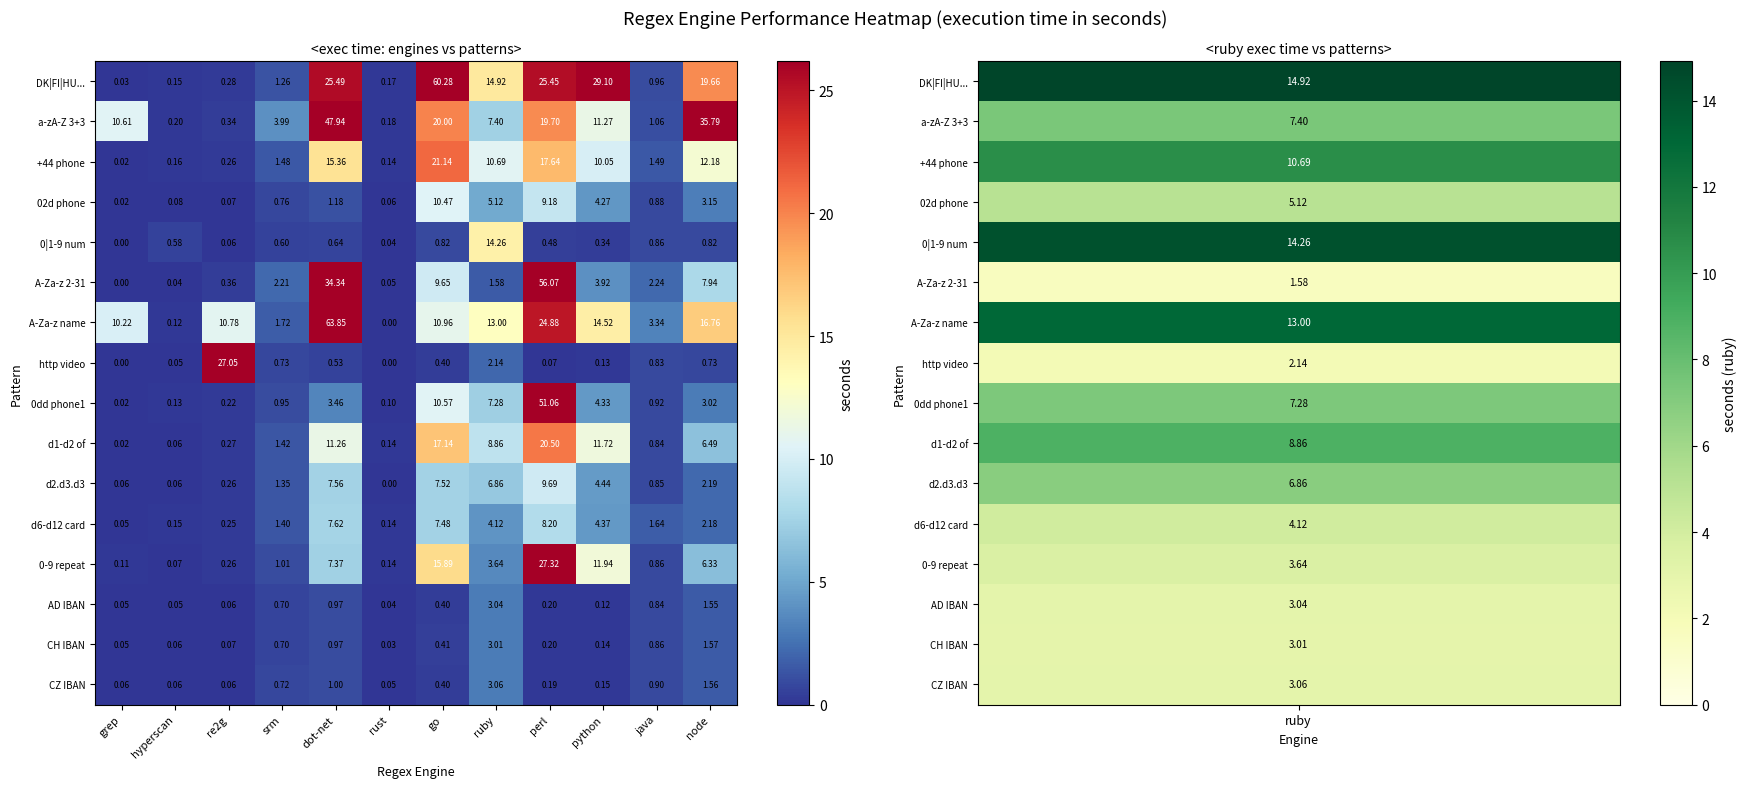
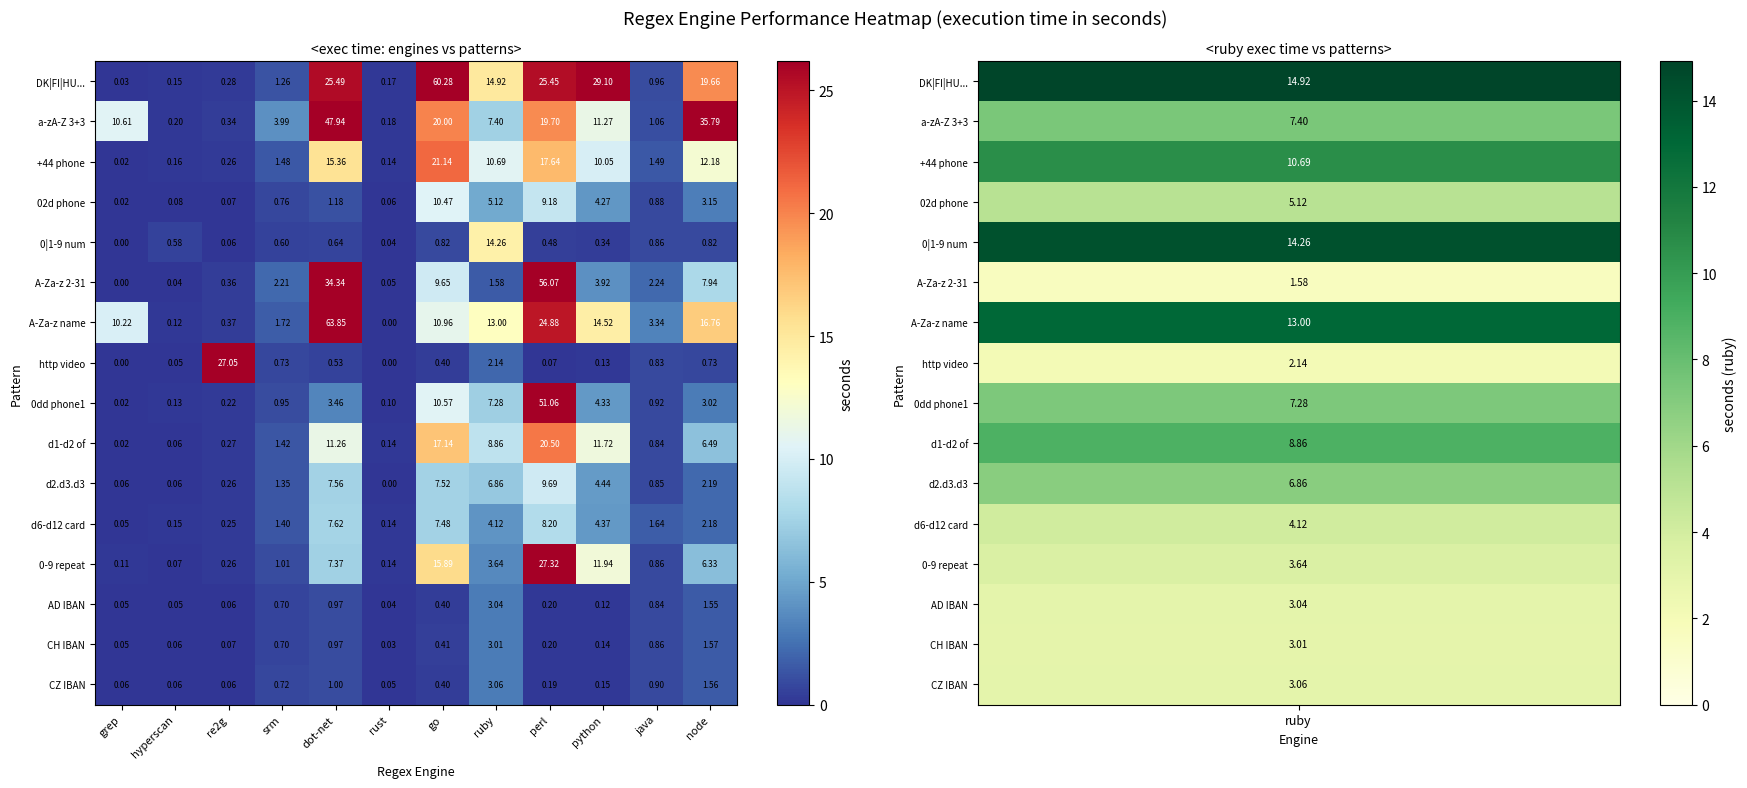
  {
    "DK|FI|HU...": {
      "grep": 0.03,
      "hyperscan": 0.15,
      "re2g": 0.28,
      "srm": 1.26,
      "dot-net": 25.49,
      "rust": 0.17,
      "go": 60.28,
      "ruby": 14.92,
      "perl": 25.45,
      "python": 29.10,
      "java": 0.96,
      "node": 19.66
    },
    "a-zA-Z 3+3": {
      "grep": 10.61,
      "hyperscan": 0.20,
      "re2g": 0.34,
      "srm": 3.99,
      "dot-net": 47.94,
      "rust": 0.18,
      "go": 20.00,
      "ruby": 7.40,
      "perl": 19.70,
      "python": 11.27,
      "java": 1.06,
      "node": 35.79
    },
    "+44 phone": {
      "grep": 0.02,
      "hyperscan": 0.16,
      "re2g": 0.26,
      "srm": 1.48,
      "dot-net": 15.36,
      "rust": 0.14,
      "go": 21.14,
      "ruby": 10.69,
      "perl": 17.64,
      "python": 10.05,
      "java": 1.49,
      "node": 12.18
    },
    "02d phone": {
      "grep": 0.02,
      "hyperscan": 0.08,
      "re2g": 0.07,
      "srm": 0.76,
      "dot-net": 1.18,
      "rust": 0.06,
      "go": 10.47,
      "ruby": 5.12,
      "perl": 9.18,
      "python": 4.27,
      "java": 0.88,
      "node": 3.15
    },
    "0|1-9 num": {
      "grep": 0.00,
      "hyperscan": 0.58,
      "re2g": 0.06,
      "srm": 0.60,
      "dot-net": 0.64,
      "rust": 0.04,
      "go": 0.82,
      "ruby": 14.26,
      "perl": 0.48,
      "python": 0.34,
      "java": 0.86,
      "node": 0.82
    },
    "A-Za-z 2-31": {
      "grep": 0.00,
      "hyperscan": 0.04,
      "re2g": 0.36,
      "srm": 2.21,
      "dot-net": 34.34,
      "rust": 0.05,
      "go": 9.65,
      "ruby": 1.58,
      "perl": 56.07,
      "python": 3.92,
      "java": 2.24,
      "node": 7.94
    },
    "A-Za-z name": {
      "grep": 10.22,
      "hyperscan": 0.12,
-     "re2g": 10.78,
+     "re2g": 0.37,
      "srm": 1.72,
      "dot-net": 63.85,
      "rust": 0.00,
      "go": 10.96,
      "ruby": 13.00,
      "perl": 24.88,
      "python": 14.52,
      "java": 3.34,
      "node": 16.76
    },
    "http video": {
      "grep": 0.00,
      "hyperscan": 0.05,
      "re2g": 27.05,
      "srm": 0.73,
      "dot-net": 0.53,
      "rust": 0.00,
      "go": 0.40,
      "ruby": 2.14,
      "perl": 0.07,
      "python": 0.13,
      "java": 0.83,
      "node": 0.73
    },
    "0dd phone1": {
      "grep": 0.02,
      "hyperscan": 0.13,
      "re2g": 0.22,
      "srm": 0.95,
      "dot-net": 3.46,
      "rust": 0.10,
      "go": 10.57,
      "ruby": 7.28,
      "perl": 51.06,
      "python": 4.33,
      "java": 0.92,
      "node": 3.02
    },
    "d1-d2 of": {
      "grep": 0.02,
      "hyperscan": 0.06,
      "re2g": 0.27,
      "srm": 1.42,
      "dot-net": 11.26,
      "rust": 0.14,
      "go": 17.14,
      "ruby": 8.86,
      "perl": 20.50,
      "python": 11.72,
      "java": 0.84,
      "node": 6.49
    },
    "d2.d3.d3": {
      "grep": 0.06,
      "hyperscan": 0.06,
      "re2g": 0.26,
      "srm": 1.35,
      "dot-net": 7.56,
      "rust": 0.00,
      "go": 7.52,
      "ruby": 6.86,
      "perl": 9.69,
      "python": 4.44,
      "java": 0.85,
      "node": 2.19
    },
    "d6-d12 card": {
      "grep": 0.05,
      "hyperscan": 0.15,
      "re2g": 0.25,
      "srm": 1.40,
      "dot-net": 7.62,
      "rust": 0.14,
      "go": 7.48,
      "ruby": 4.12,
      "perl": 8.20,
      "python": 4.37,
      "java": 1.64,
      "node": 2.18
    },
    "0-9 repeat": {
      "grep": 0.11,
      "hyperscan": 0.07,
      "re2g": 0.26,
      "srm": 1.01,
      "dot-net": 7.37,
      "rust": 0.14,
      "go": 15.89,
      "ruby": 3.64,
      "perl": 27.32,
      "python": 11.94,
      "java": 0.86,
      "node": 6.33
    },
    "AD IBAN": {
      "grep": 0.05,
      "hyperscan": 0.05,
      "re2g": 0.06,
      "srm": 0.70,
      "dot-net": 0.97,
      "rust": 0.04,
      "go": 0.40,
      "ruby": 3.04,
      "perl": 0.20,
      "python": 0.12,
      "java": 0.84,
      "node": 1.55
    },
    "CH IBAN": {
      "grep": 0.05,
      "hyperscan": 0.06,
      "re2g": 0.07,
      "srm": 0.70,
      "dot-net": 0.97,
      "rust": 0.03,
      "go": 0.41,
      "ruby": 3.01,
      "perl": 0.20,
      "python": 0.14,
      "java": 0.86,
      "node": 1.57
    },
    "CZ IBAN": {
      "grep": 0.06,
      "hyperscan": 0.06,
      "re2g": 0.06,
      "srm": 0.72,
      "dot-net": 1.00,
      "rust": 0.05,
      "go": 0.40,
      "ruby": 3.06,
      "perl": 0.19,
      "python": 0.15,
      "java": 0.90,
      "node": 1.56
    }
  }
